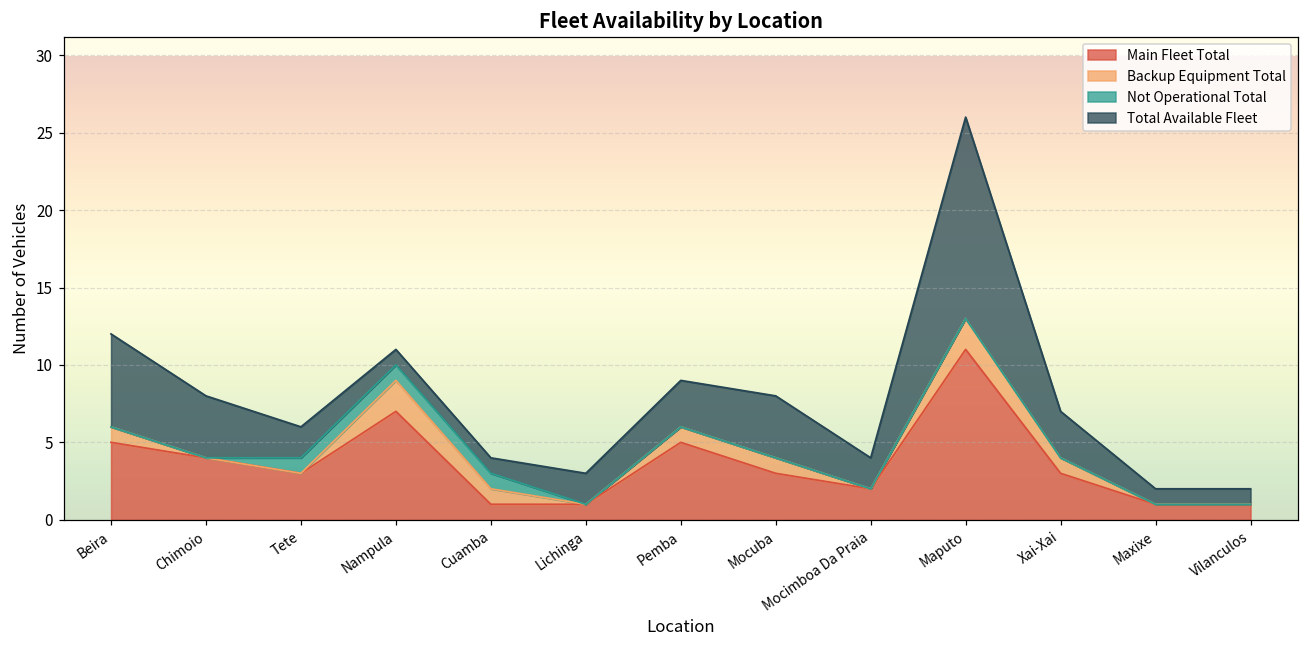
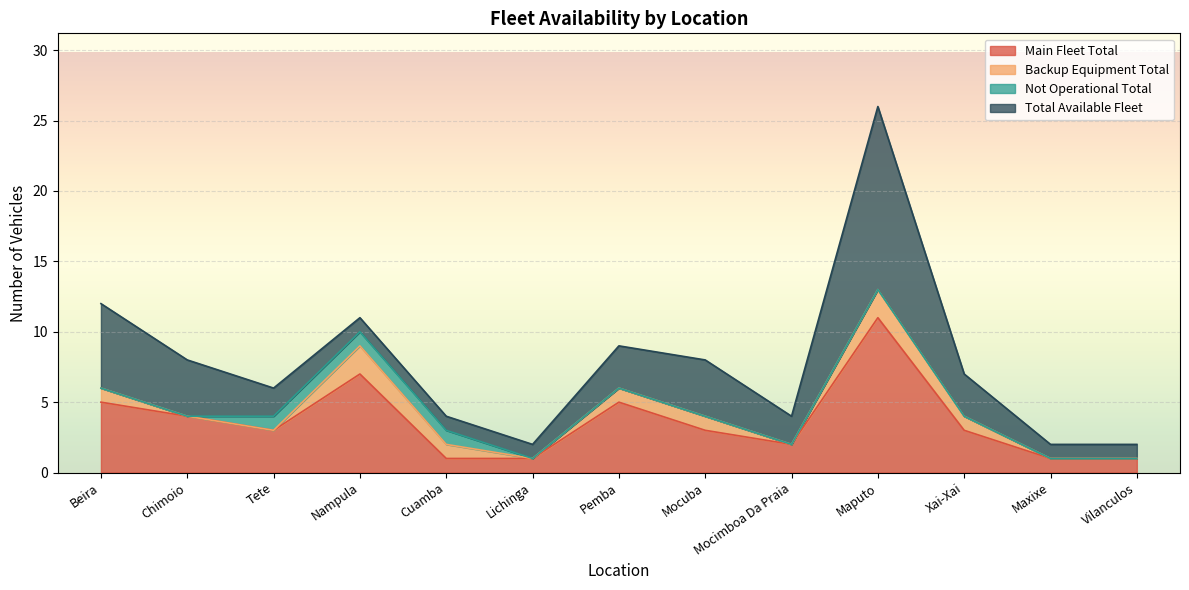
  {
    "Main Fleet Total": {
      "Beira": 5,
      "Nampula": 7,
      "Cuamba": 1,
      "Pemba": 5,
      "Mocuba": 3,
      "Maputo": 11,
      "Xai-Xai": 3
    },
    "Backup Equipment Total": {
      "Nampula": 2,
      "Cuamba": 1
    },
    "Not Operational Total": {
      "Tete": 1,
      "Nampula": 1,
      "Cuamba": 1
    },
    "Total Available Fleet": {
      "Beira": 6,
      "Chimoio": 4,
      "Tete": 2,
      "Nampula": 1,
      "Cuamba": 1,
-     "Lichinga": 2,
+     "Lichinga": 1,
      "Pemba": 3,
      "Mocuba": 4,
      "Mocimboa Da Praia": 2,
      "Maputo": 13,
      "Xai-Xai": 3,
      "Maxixe": 1,
      "Vilanculos": 1
    }
  }
